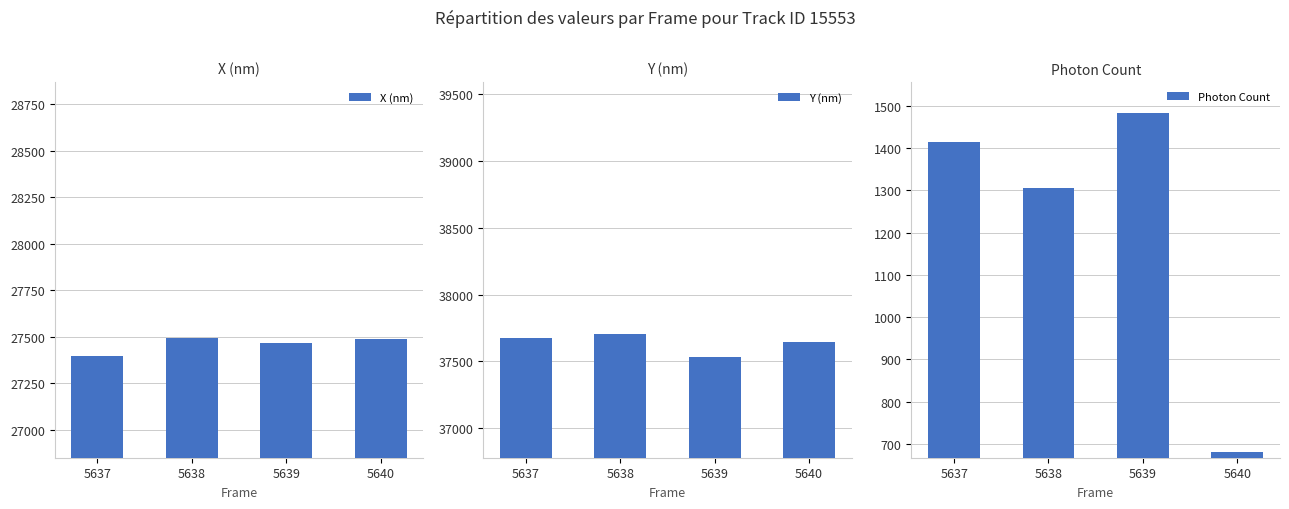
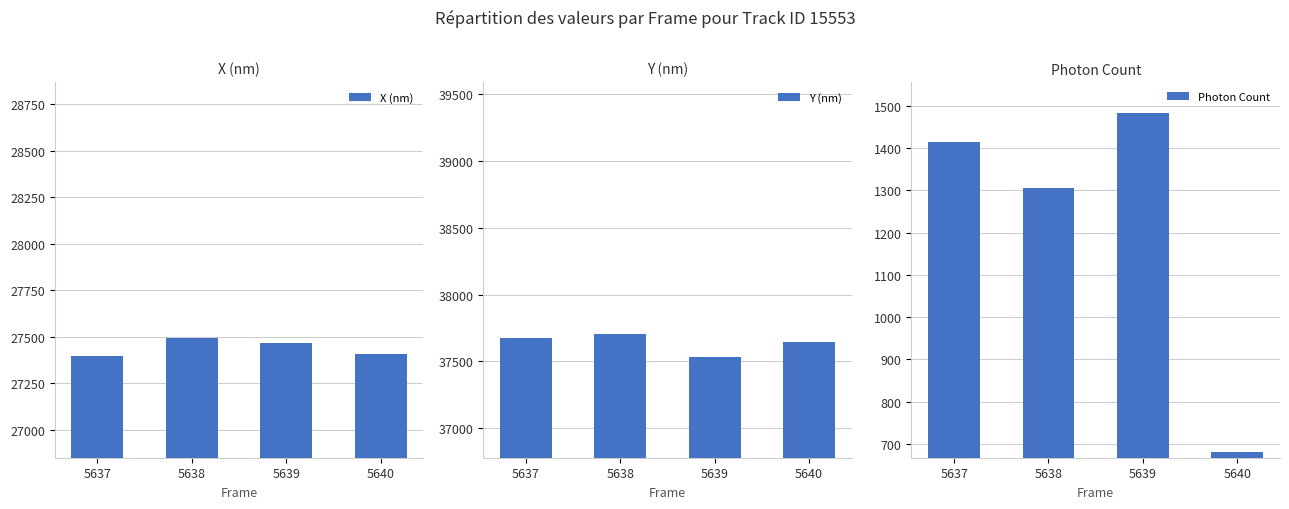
  {
    "X (nm)": {
      "5637": 27400,
      "5638": 27490,
      "5639": 27470,
-     "5640": 27490
+     "5640": 27410
    },
    "Y (nm)": {
      "5637": 37680,
      "5638": 37700,
      "5639": 37530,
      "5640": 37650
    },
    "Photon Count": {
      "5637": 1420,
      "5638": 1300,
      "5639": 1480,
      "5640": 680
    }
  }
